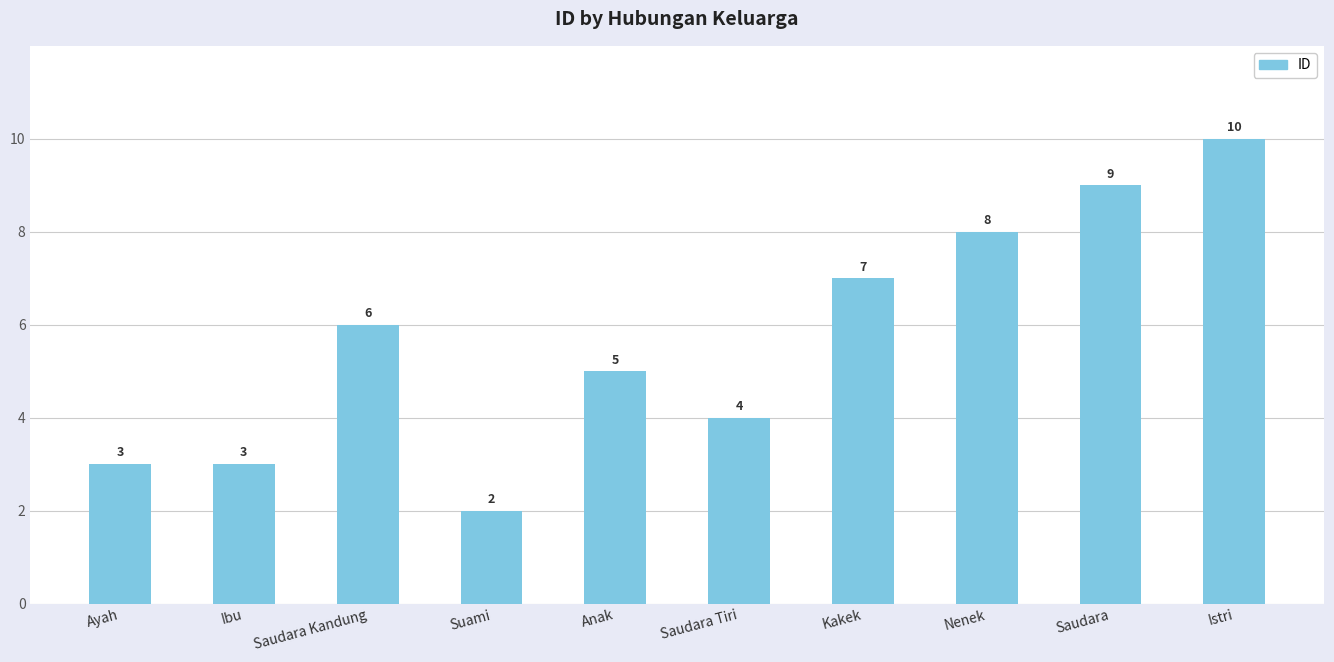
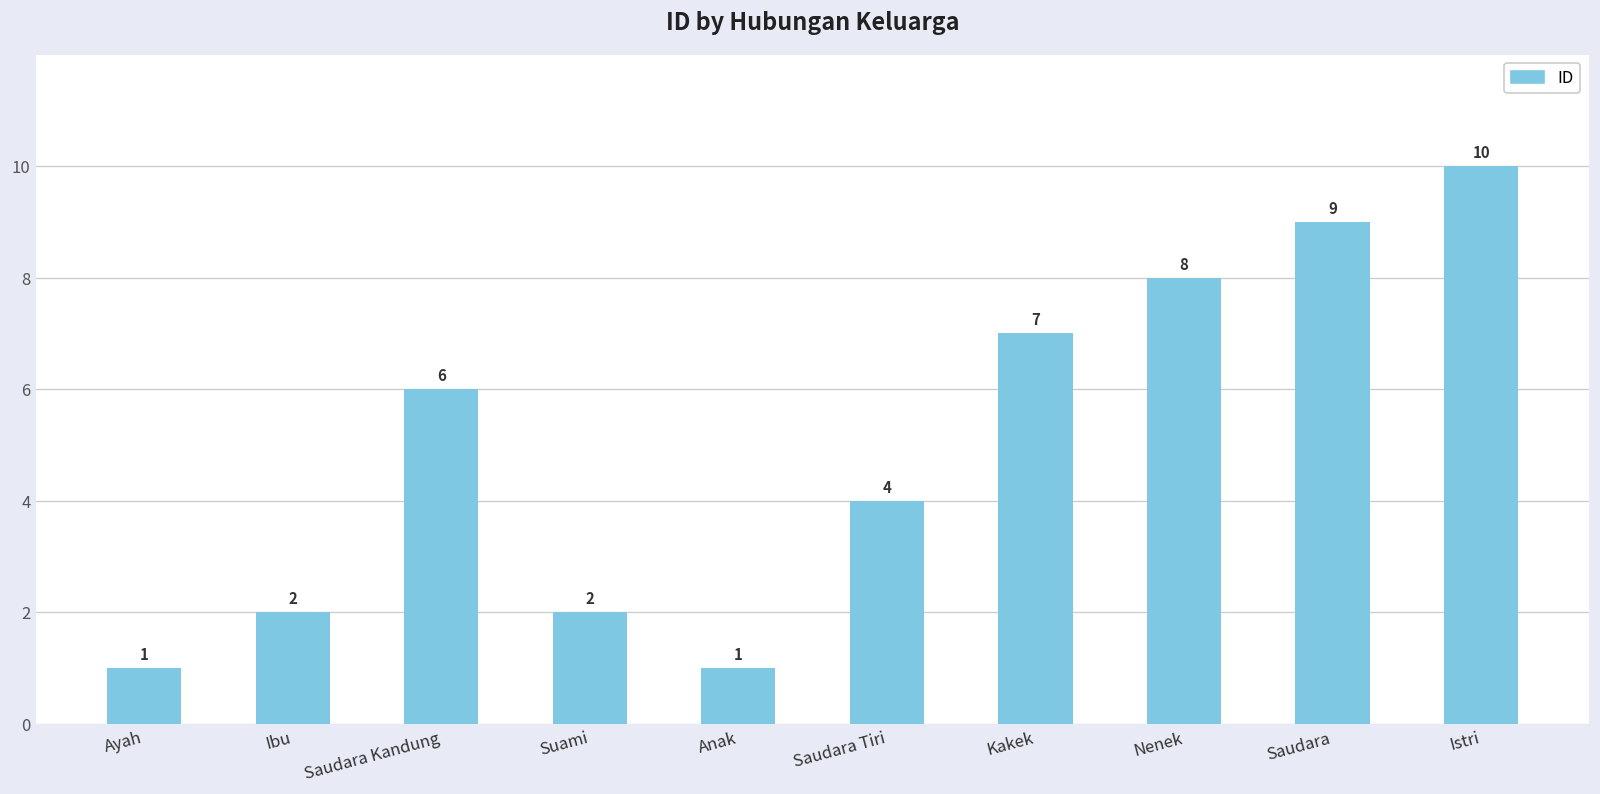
  {
-   "Ayah": 3,
-   "Ibu": 3,
+   "Ayah": 1,
+   "Ibu": 2,
    "Saudara Kandung": 6,
    "Suami": 2,
-   "Anak": 5,
+   "Anak": 1,
    "Saudara Tiri": 4,
    "Kakek": 7,
    "Nenek": 8,
    "Saudara": 9,
    "Istri": 10
  }
